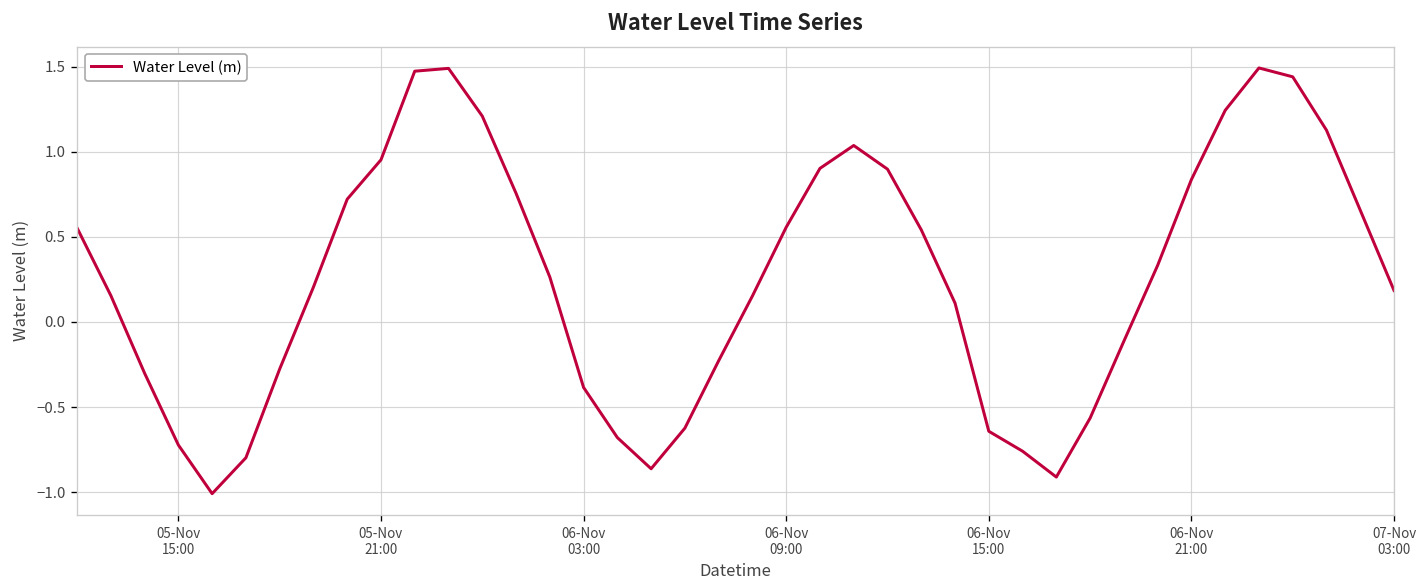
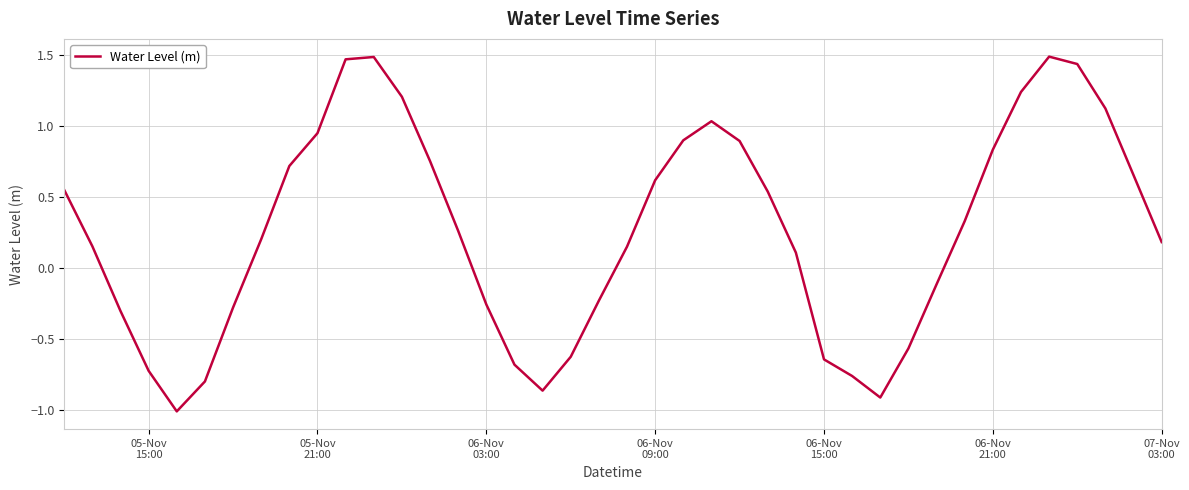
  {
    "05-Nov 15:00": -0.72,
    "05-Nov 21:00": 0.95,
-   "06-Nov 03:00": -0.38,
-   "06-Nov 09:00": 0.56,
+   "06-Nov 03:00": -0.25,
+   "06-Nov 09:00": 0.62,
    "06-Nov 15:00": -0.64,
    "06-Nov 21:00": 0.84,
    "07-Nov 03:00": 0.18
  }
